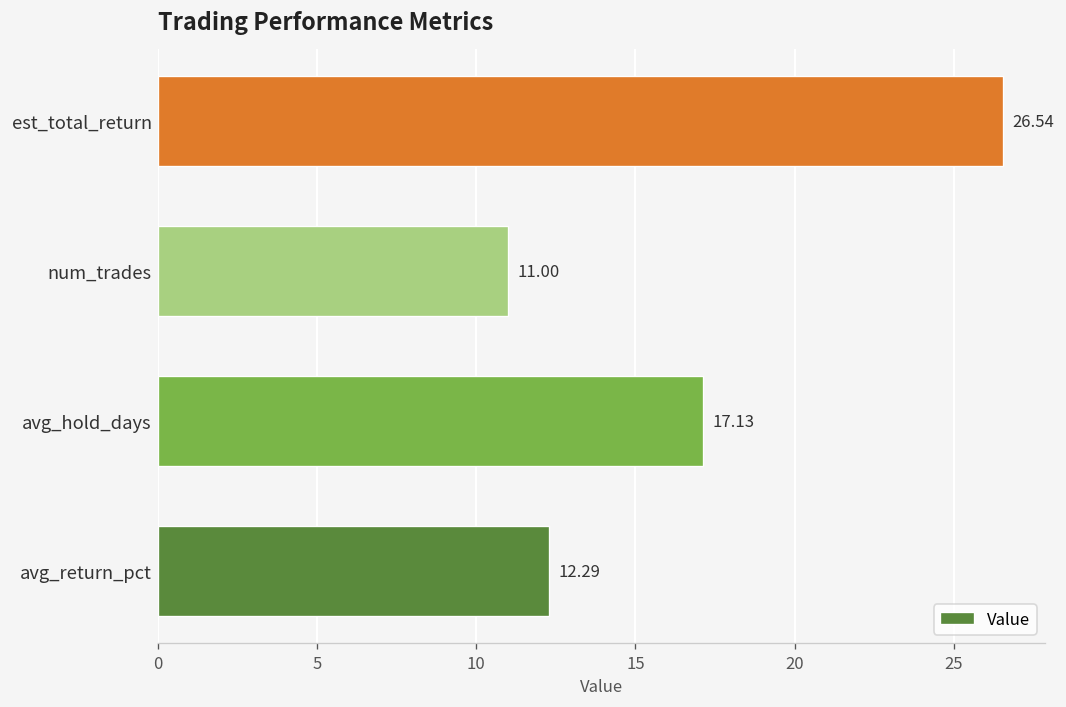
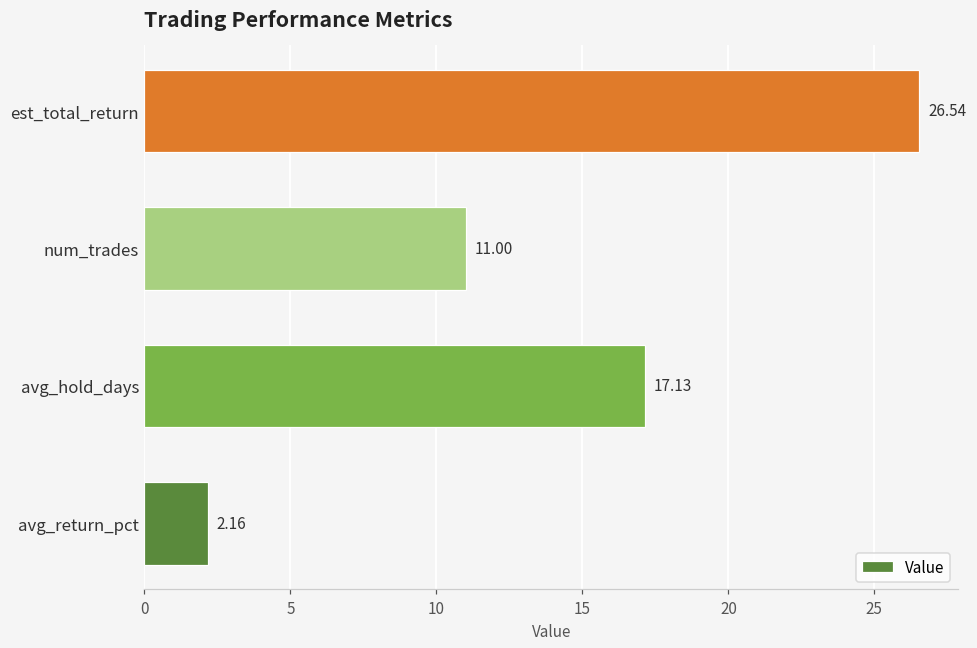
  {
    "est_total_return": 26.54,
    "num_trades": 11.00,
    "avg_hold_days": 17.13,
-   "avg_return_pct": 12.29
+   "avg_return_pct": 2.16
  }
